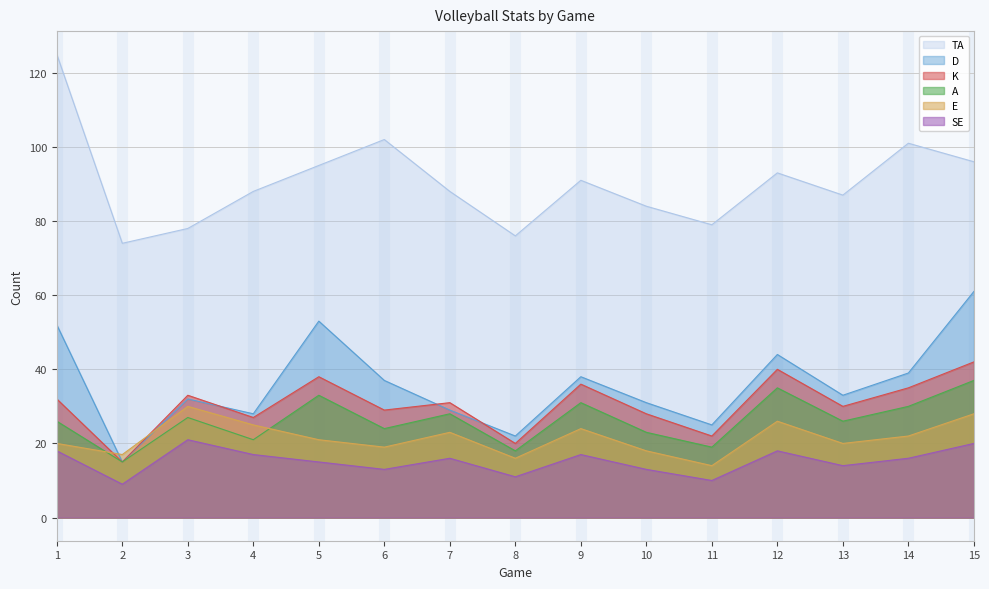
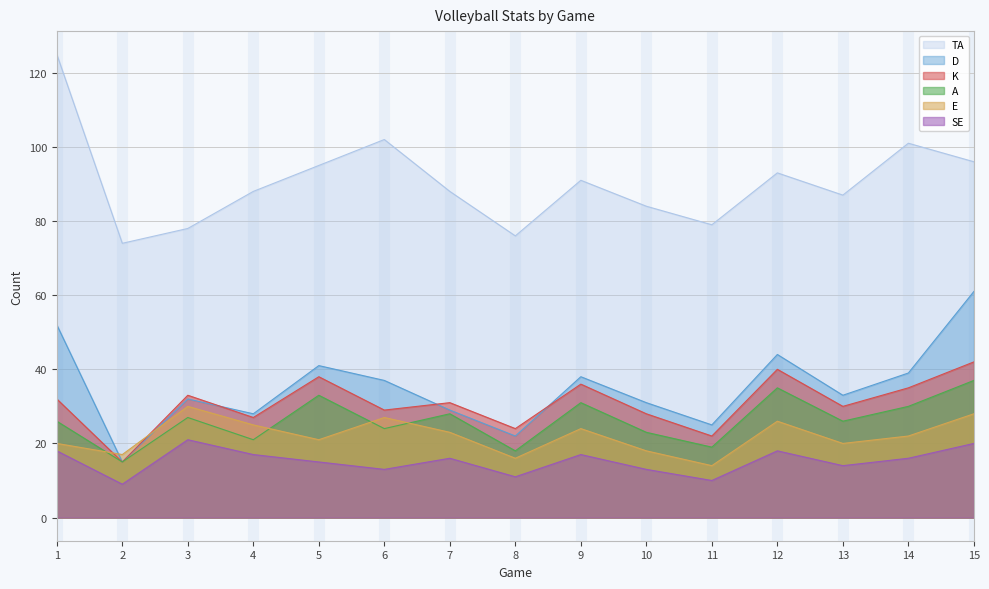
  {
    "TA": {
      "1": 125,
      "2": 74,
      "3": 78,
      "4": 88,
      "5": 95,
      "6": 102,
      "7": 88,
      "8": 76,
      "9": 91,
      "10": 84,
      "11": 79,
      "12": 93,
      "13": 87,
      "14": 101,
      "15": 96
    },
    "D": {
      "1": 52,
      "3": 32,
      "4": 28,
-     "5": 53,
+     "5": 41,
      "6": 37,
      "7": 29,
      "8": 22,
      "9": 38,
      "10": 31,
      "11": 25,
      "12": 44,
      "13": 33,
      "14": 39,
      "15": 61
    },
    "K": {
      "1": 32,
      "3": 33,
      "4": 27,
      "5": 38,
      "6": 29,
      "7": 31,
-     "8": 20,
+     "8": 24,
      "9": 36,
      "10": 28,
      "11": 22,
      "12": 40,
      "13": 30,
      "14": 35,
      "15": 42
    },
    "A": {
      "1": 26,
      "3": 27,
      "4": 21,
      "5": 33,
      "6": 24,
      "7": 28,
      "8": 18,
      "9": 31,
      "10": 23,
      "11": 19,
      "12": 35,
      "13": 26,
      "14": 30,
      "15": 37
    },
    "E": {
      "1": 20,
      "2": 17,
      "3": 30,
      "4": 25,
      "5": 21,
-     "6": 19,
+     "6": 27,
      "7": 23,
      "8": 16,
      "9": 24,
      "10": 18,
      "11": 14,
      "12": 26,
      "13": 20,
      "14": 22,
      "15": 28
    },
    "SE": {
      "1": 18,
      "2": 9,
      "3": 21,
      "4": 17,
      "5": 15,
      "6": 13,
      "7": 16,
      "8": 11,
      "9": 17,
      "10": 13,
      "11": 10,
      "12": 18,
      "13": 14,
      "14": 16,
      "15": 20
    }
  }
